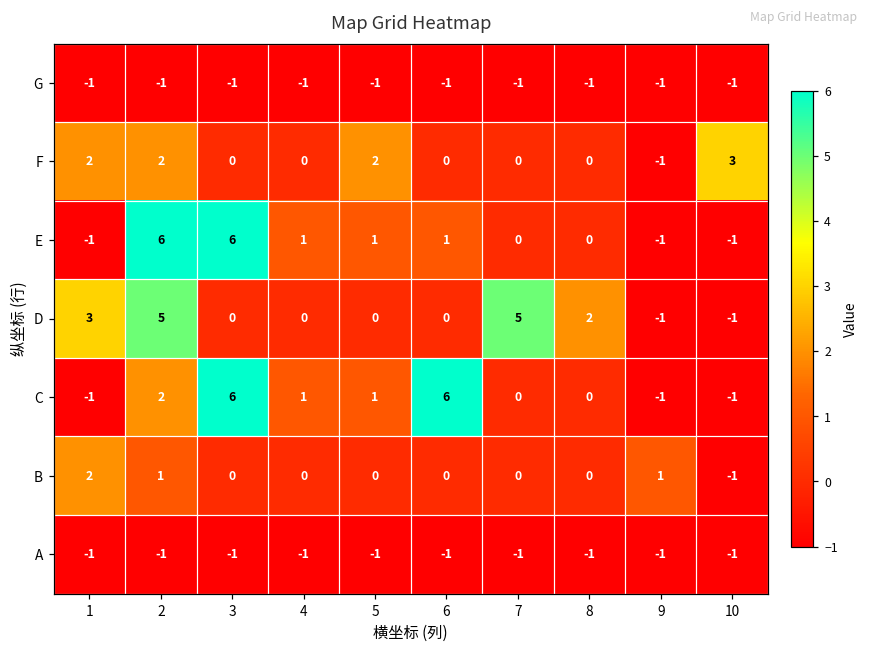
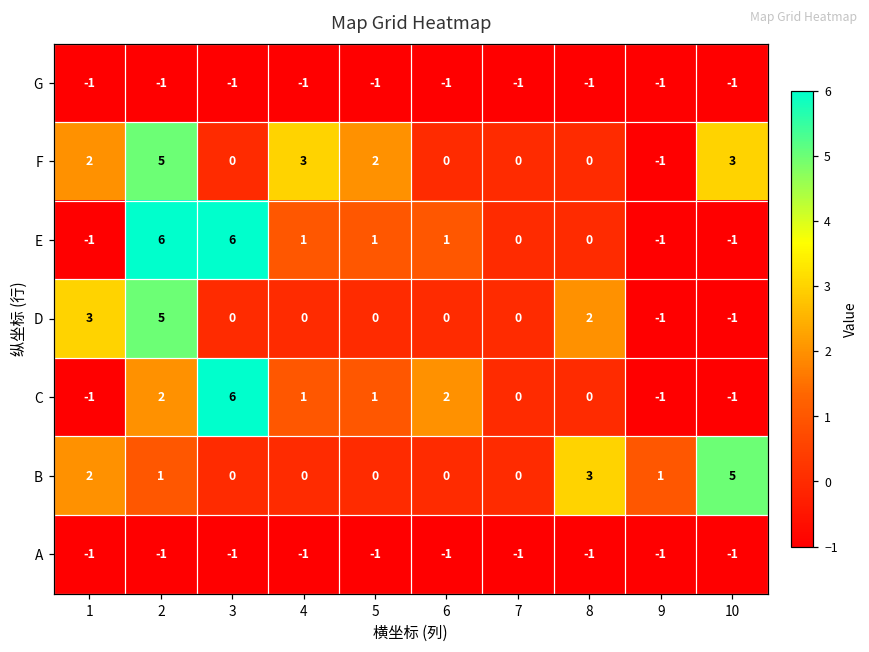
  {
    "G": {
      "1": -1,
      "2": -1,
      "3": -1,
      "4": -1,
      "5": -1,
      "6": -1,
      "7": -1,
      "8": -1,
      "9": -1,
      "10": -1
    },
    "F": {
      "1": 2,
-     "2": 2,
+     "2": 5,
      "3": 0,
-     "4": 0,
+     "4": 3,
      "5": 2,
      "6": 0,
      "7": 0,
      "8": 0,
      "9": -1,
      "10": 3
    },
    "E": {
      "1": -1,
      "2": 6,
      "3": 6,
      "4": 1,
      "5": 1,
      "6": 1,
      "7": 0,
      "8": 0,
      "9": -1,
      "10": -1
    },
    "D": {
      "1": 3,
      "2": 5,
      "3": 0,
      "4": 0,
      "5": 0,
      "6": 0,
-     "7": 5,
+     "7": 0,
      "8": 2,
      "9": -1,
      "10": -1
    },
    "C": {
      "1": -1,
      "2": 2,
      "3": 6,
      "4": 1,
      "5": 1,
-     "6": 6,
+     "6": 2,
      "7": 0,
      "8": 0,
      "9": -1,
      "10": -1
    },
    "B": {
      "1": 2,
      "2": 1,
      "3": 0,
      "4": 0,
      "5": 0,
      "6": 0,
      "7": 0,
-     "8": 0,
+     "8": 3,
      "9": 1,
-     "10": -1
+     "10": 5
    },
    "A": {
      "1": -1,
      "2": -1,
      "3": -1,
      "4": -1,
      "5": -1,
      "6": -1,
      "7": -1,
      "8": -1,
      "9": -1,
      "10": -1
    }
  }
